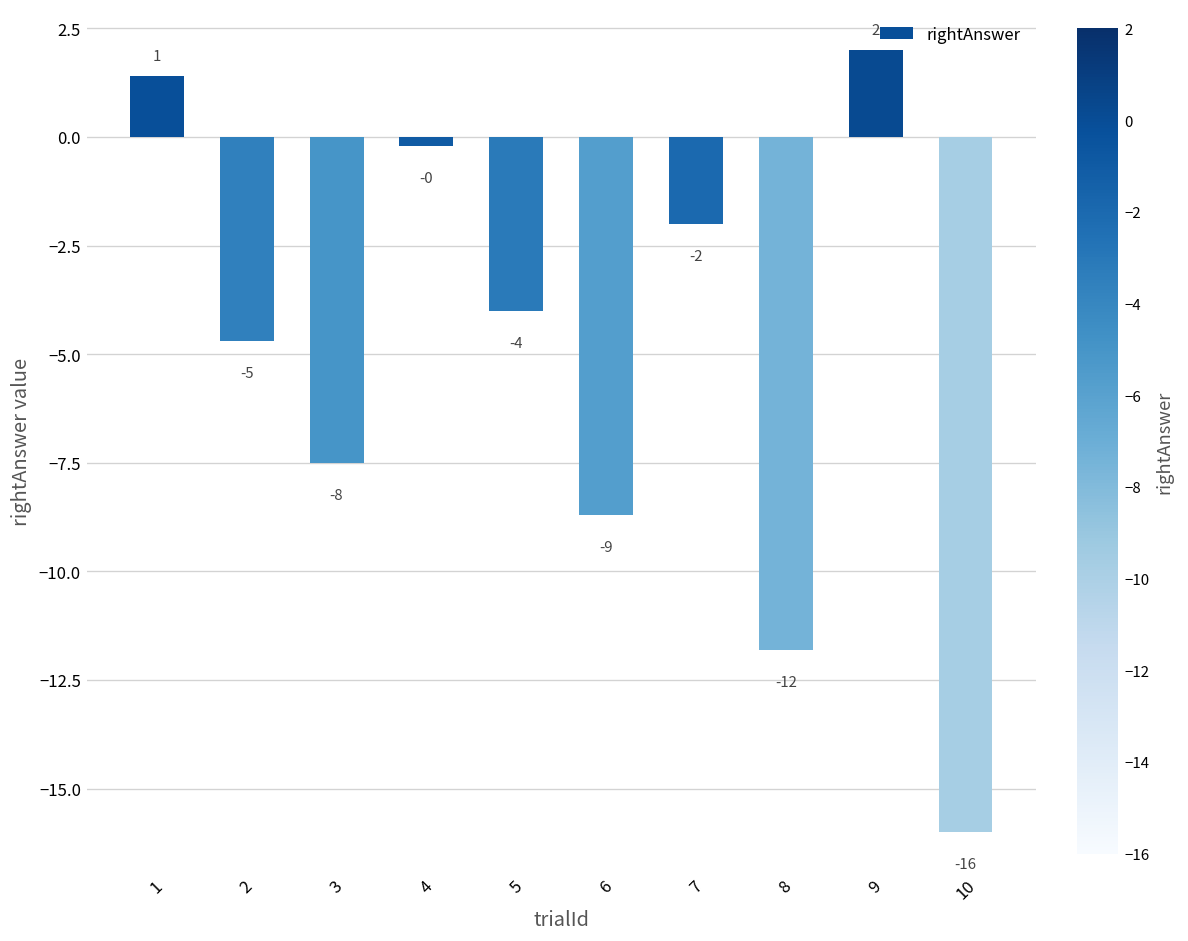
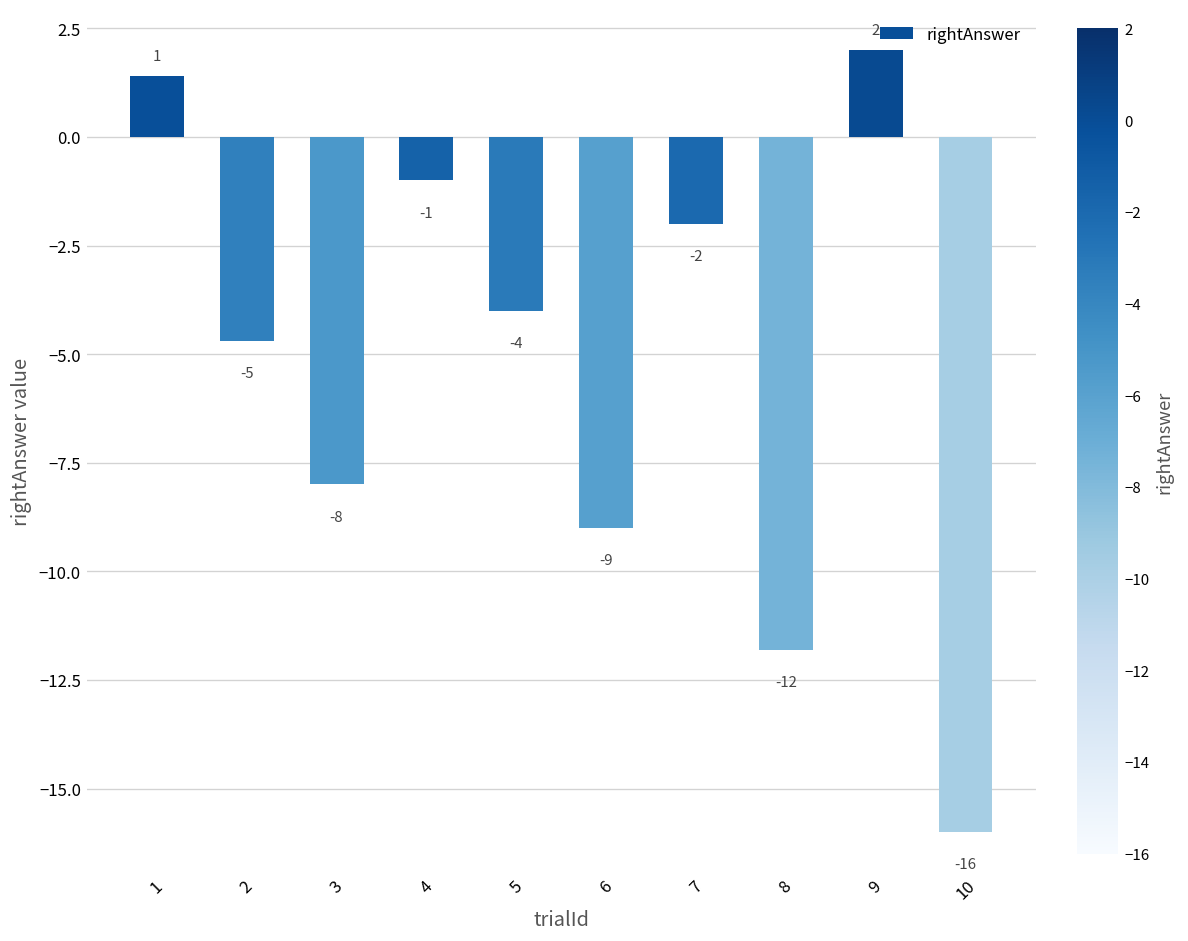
  {
    "1": 1,
    "2": -5,
-   "3": -7.5,
-   "4": -0,
+   "3": -8.0,
+   "4": -1,
    "5": -4,
-   "6": -8.7,
+   "6": -9.0,
    "7": -2,
    "8": -12,
    "9": 2,
    "10": -16
  }
